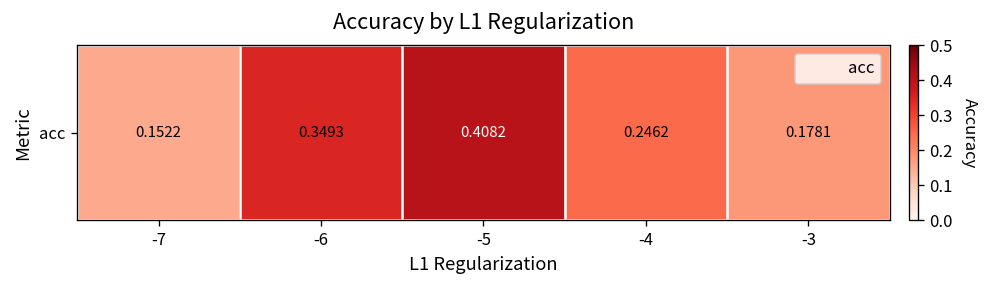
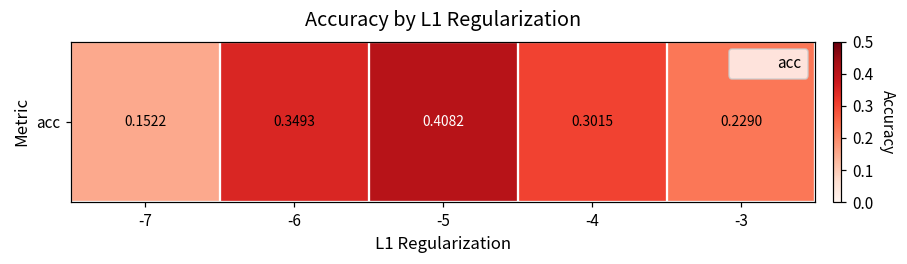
  {
    "acc": {
      "-7": 0.1522,
      "-6": 0.3493,
      "-5": 0.4082,
-     "-4": 0.2462,
-     "-3": 0.1781
+     "-4": 0.3015,
+     "-3": 0.2290
    }
  }
